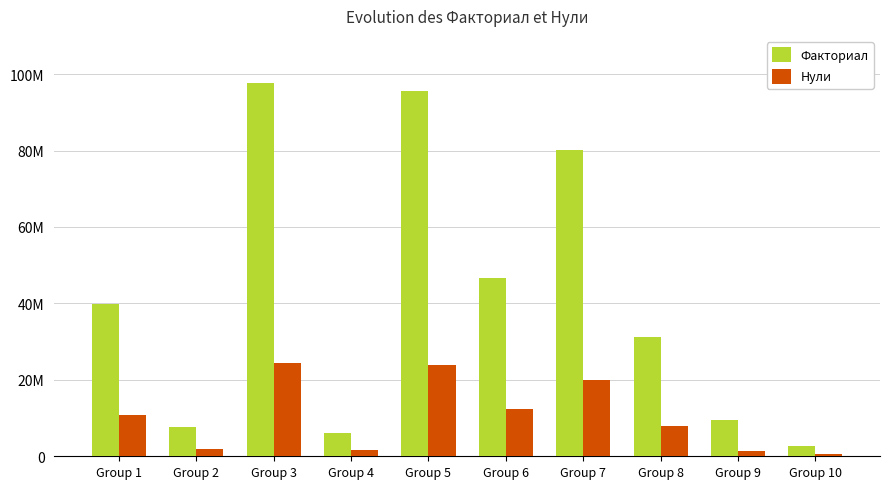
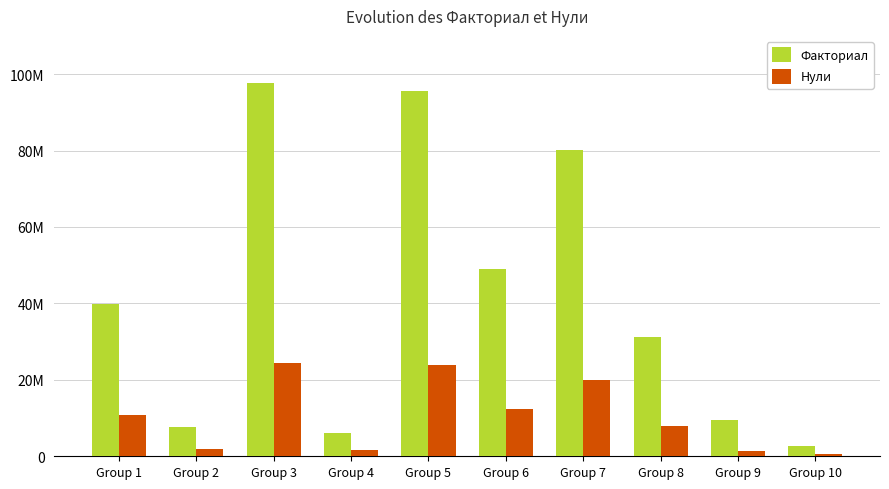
  {
    "Факториал": {
      "Group 1": 40000000,
      "Group 2": 8000000,
      "Group 3": 98000000,
      "Group 4": 6000000,
      "Group 5": 96000000,
-     "Group 6": 47000000,
+     "Group 6": 49000000,
      "Group 7": 80000000,
      "Group 8": 31000000,
      "Group 9": 9000000,
      "Group 10": 3000000
    },
    "Нули": {
      "Group 1": 11000000,
      "Group 2": 2000000,
      "Group 3": 24000000,
      "Group 4": 2000000,
      "Group 5": 24000000,
      "Group 6": 12000000,
      "Group 7": 20000000,
      "Group 8": 8000000,
      "Group 9": 1000000
    }
  }
